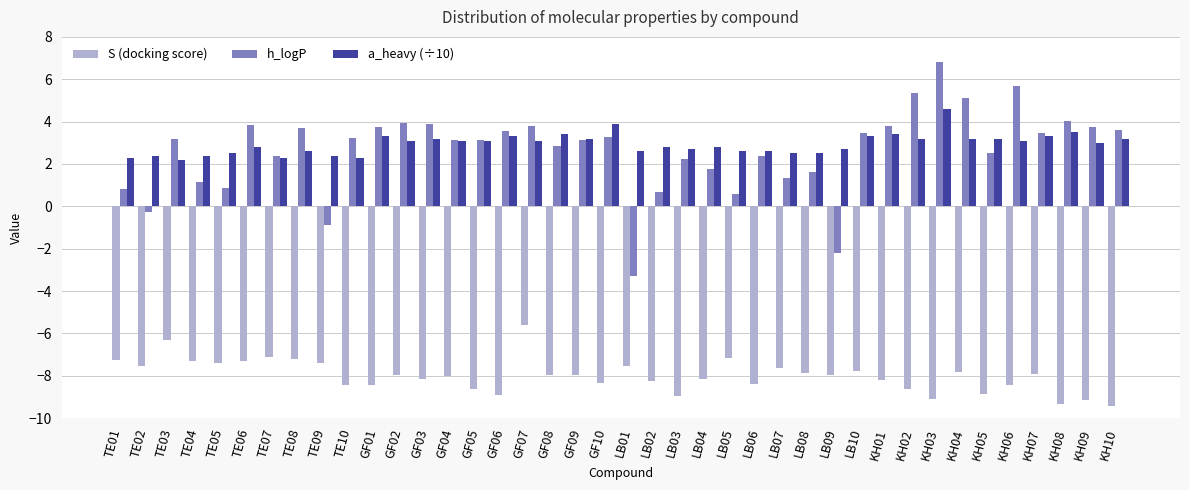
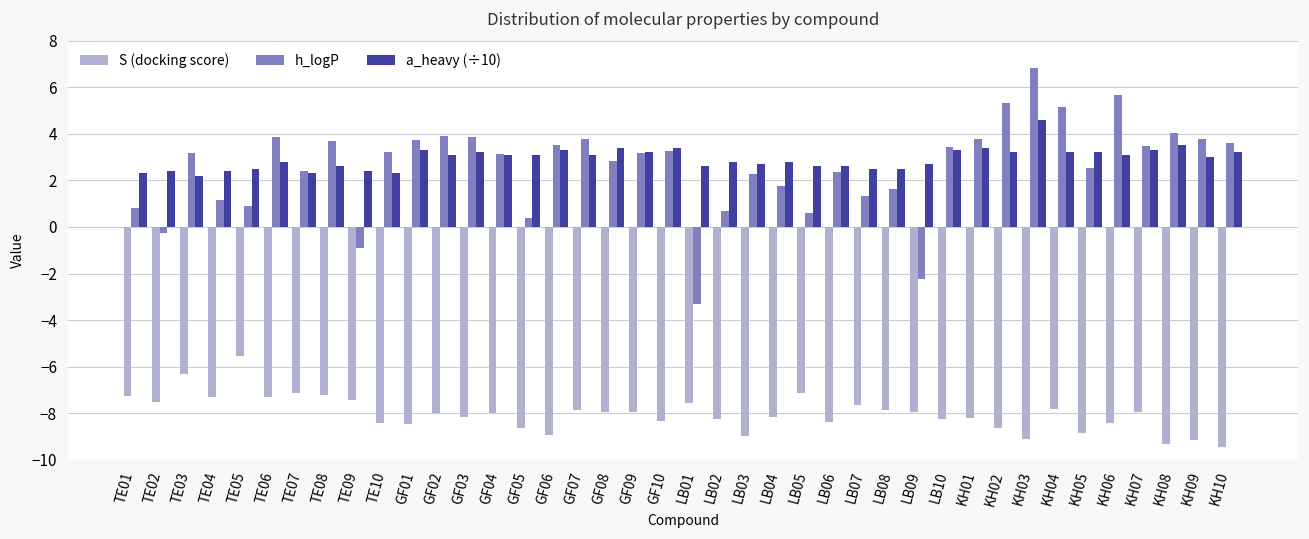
  {
    "S (docking score)": {
      "TE01": -7.3,
      "TE02": -7.5,
      "TE03": -6.3,
      "TE04": -7.3,
-     "TE05": -7.4,
+     "TE05": -5.6,
      "TE06": -7.3,
      "TE07": -7.1,
      "TE08": -7.2,
      "TE09": -7.4,
      "TE10": -8.4,
      "GF01": -8.4,
      "GF02": -8.0,
      "GF03": -8.1,
      "GF04": -8.0,
      "GF05": -8.6,
      "GF06": -8.9,
-     "GF07": -5.6,
+     "GF07": -7.8,
      "GF08": -8.0,
      "GF09": -7.9,
      "GF10": -8.3,
      "LB01": -7.6,
      "LB02": -8.3,
      "LB03": -9.0,
      "LB04": -8.2,
      "LB05": -7.1,
      "LB06": -8.4,
      "LB07": -7.6,
      "LB08": -7.9,
      "LB09": -7.9,
-     "LB10": -7.8,
+     "LB10": -8.2,
      "KH01": -8.2,
      "KH02": -8.6,
      "KH03": -9.1,
      "KH04": -7.8,
      "KH05": -8.9,
      "KH06": -8.4,
      "KH07": -7.9,
      "KH08": -9.3,
      "KH09": -9.1,
      "KH10": -9.4
    },
    "h_logP": {
      "TE01": 0.8,
      "TE02": -0.2,
      "TE03": 3.2,
      "TE04": 1.1,
      "TE05": 0.9,
      "TE06": 3.9,
      "TE07": 2.4,
      "TE08": 3.7,
      "TE09": -0.9,
      "TE10": 3.2,
      "GF01": 3.7,
      "GF02": 3.9,
      "GF03": 3.9,
      "GF04": 3.1,
-     "GF05": 3.1,
+     "GF05": 0.4,
      "GF06": 3.5,
      "GF07": 3.8,
      "GF08": 2.8,
      "GF09": 3.2,
      "GF10": 3.3,
      "LB01": -3.3,
      "LB02": 0.7,
      "LB03": 2.3,
      "LB04": 1.7,
      "LB05": 0.6,
      "LB06": 2.4,
      "LB07": 1.3,
      "LB08": 1.6,
      "LB09": -2.2,
      "LB10": 3.5,
      "KH01": 3.8,
      "KH02": 5.3,
      "KH03": 6.8,
      "KH04": 5.1,
      "KH05": 2.5,
      "KH06": 5.7,
      "KH07": 3.5,
      "KH08": 4.0,
      "KH09": 3.8,
      "KH10": 3.6
    },
    "a_heavy (÷10)": {
      "TE01": 2.3,
      "TE02": 2.4,
      "TE03": 2.2,
      "TE04": 2.4,
      "TE05": 2.5,
      "TE06": 2.8,
      "TE07": 2.3,
      "TE08": 2.6,
      "TE09": 2.4,
      "TE10": 2.3,
      "GF01": 3.3,
      "GF02": 3.1,
      "GF03": 3.2,
      "GF04": 3.1,
      "GF05": 3.1,
      "GF06": 3.3,
      "GF07": 3.1,
      "GF08": 3.4,
      "GF09": 3.2,
-     "GF10": 3.9,
+     "GF10": 3.4,
      "LB01": 2.6,
      "LB02": 2.8,
      "LB03": 2.7,
      "LB04": 2.8,
      "LB05": 2.6,
      "LB06": 2.6,
      "LB07": 2.5,
      "LB08": 2.5,
      "LB09": 2.7,
      "LB10": 3.3,
      "KH01": 3.4,
      "KH02": 3.2,
      "KH03": 4.6,
      "KH04": 3.2,
      "KH05": 3.2,
      "KH06": 3.1,
      "KH07": 3.3,
      "KH08": 3.5,
      "KH09": 3.0,
      "KH10": 3.2
    }
  }
